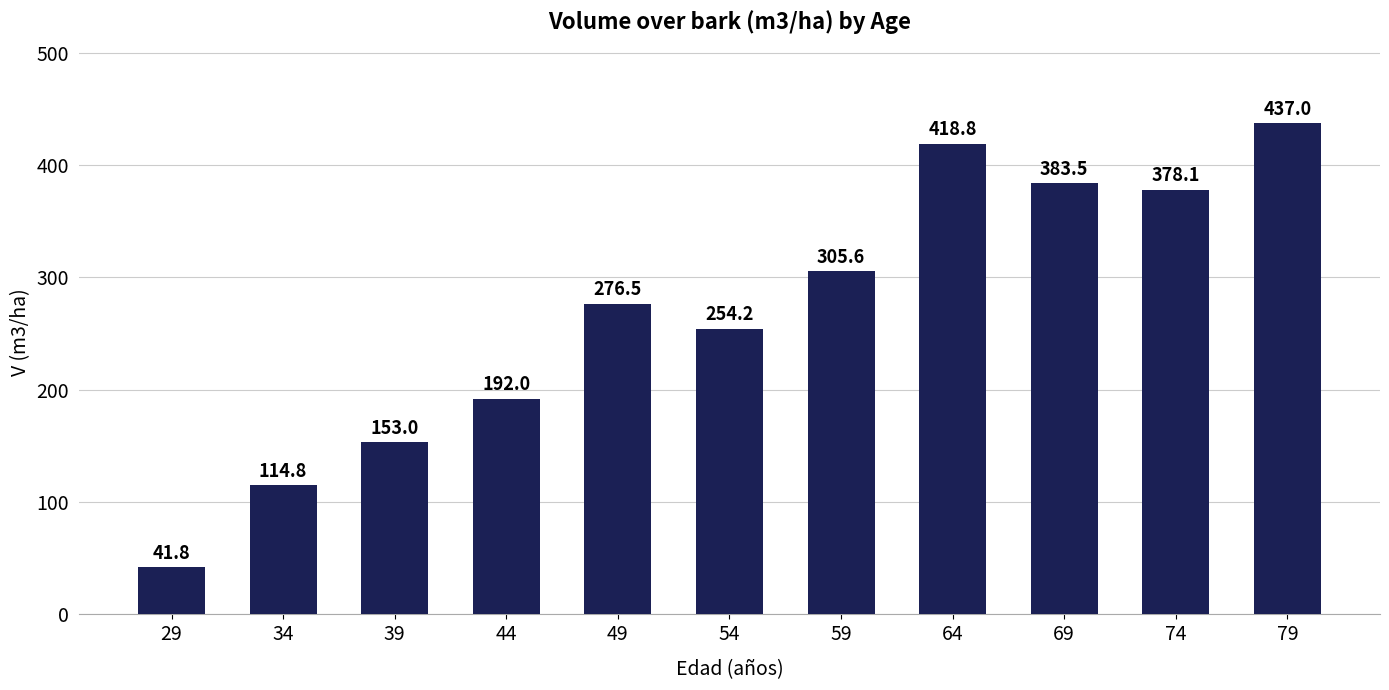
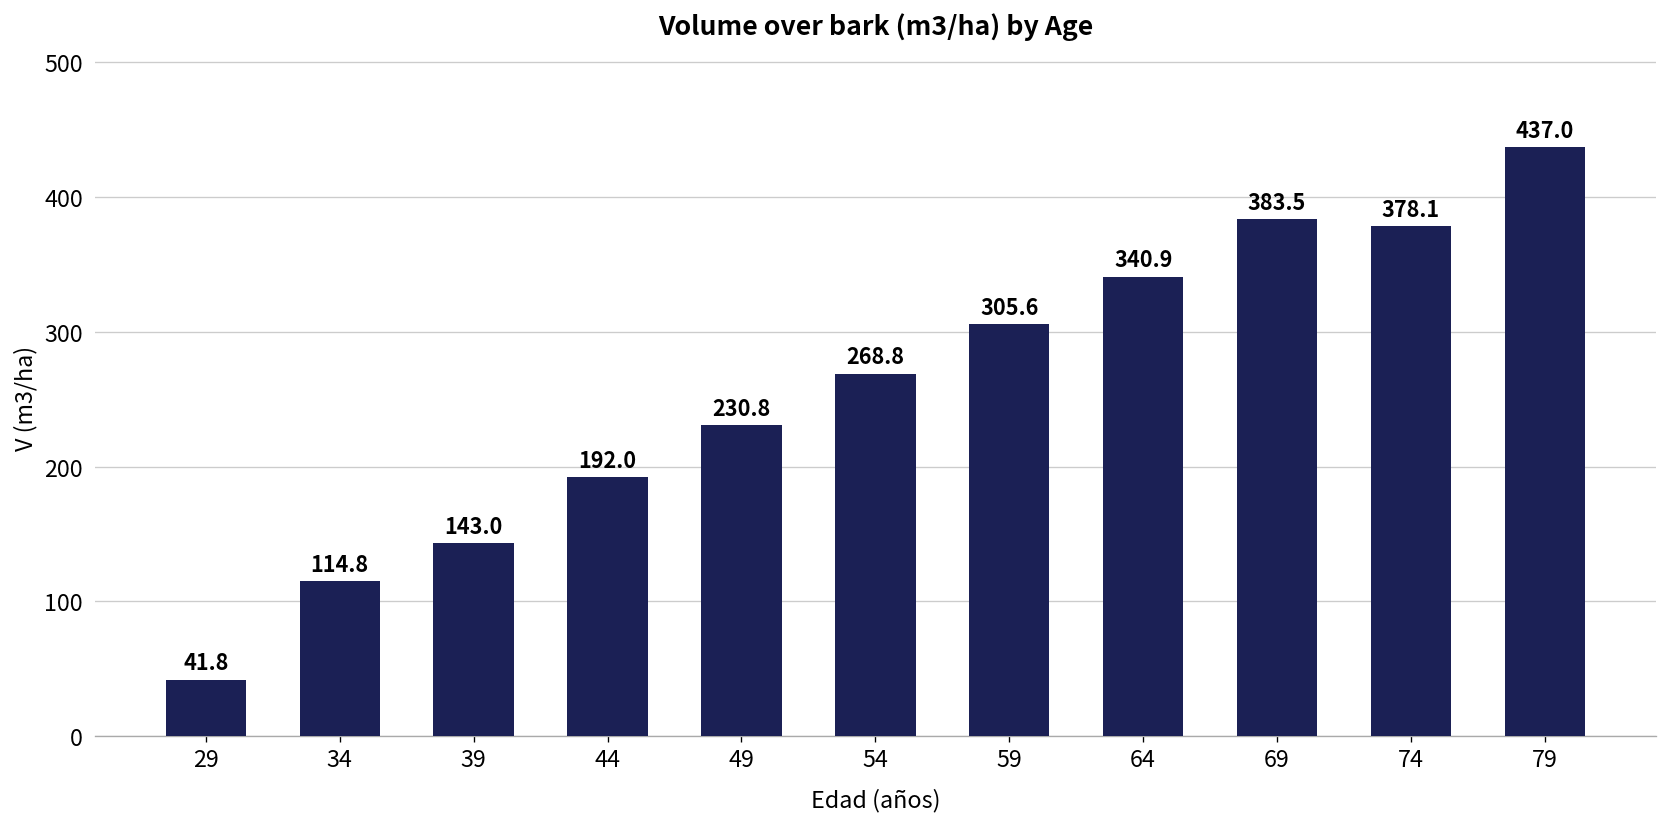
  {
    "29": 41.8,
    "34": 114.8,
-   "39": 153.0,
+   "39": 143.0,
    "44": 192.0,
-   "49": 276.5,
-   "54": 254.2,
+   "49": 230.8,
+   "54": 268.8,
    "59": 305.6,
-   "64": 418.8,
+   "64": 340.9,
    "69": 383.5,
    "74": 378.1,
    "79": 437.0
  }
